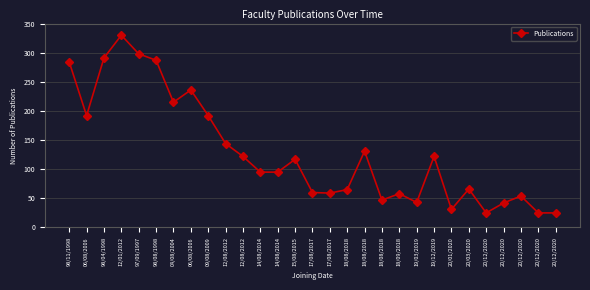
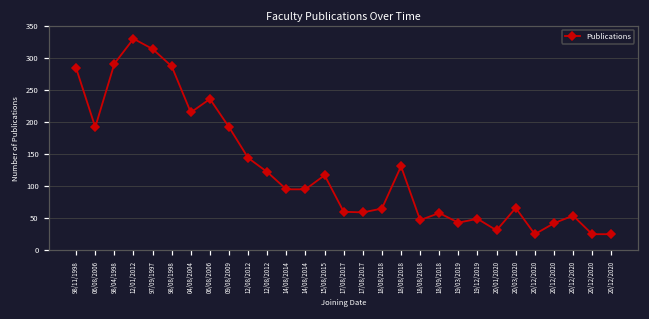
  {
    "98/11/1998": 280,
    "98/04/1998": 290,
    "12/01/2012": 330,
-   "97/09/1997": 300,
+   "97/09/1997": 310,
    "98/08/1998": 290,
    "04/08/2004": 220,
    "09/08/2009": 190,
    "15/08/2015": 120,
    "18/09/2018": 60,
    "19/03/2019": 40,
-   "19/12/2019": 120,
+   "19/12/2019": 50,
    "20/01/2020": 30,
    "20/03/2020": 70
  }
